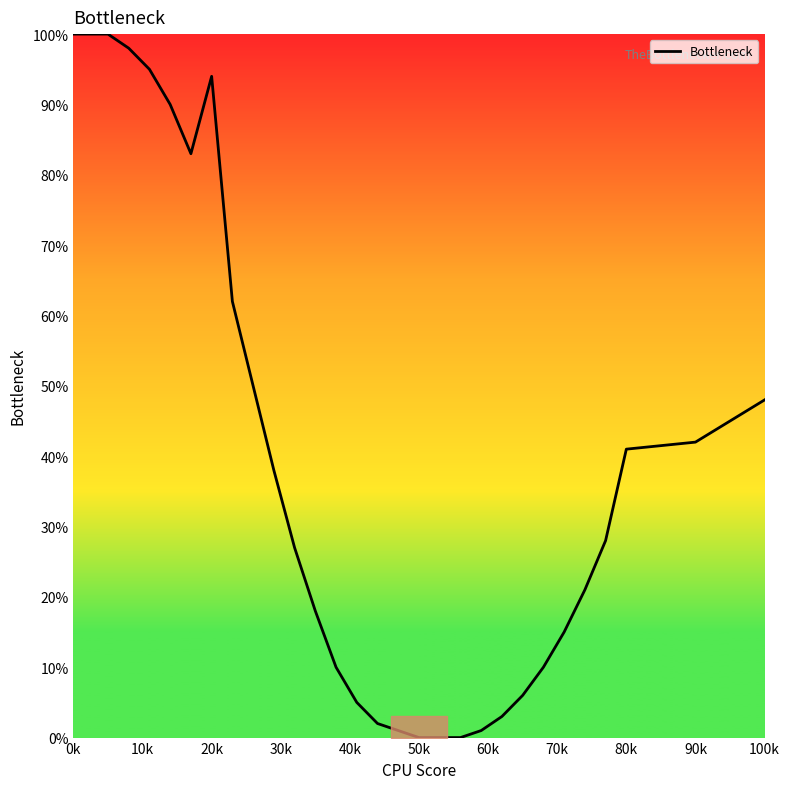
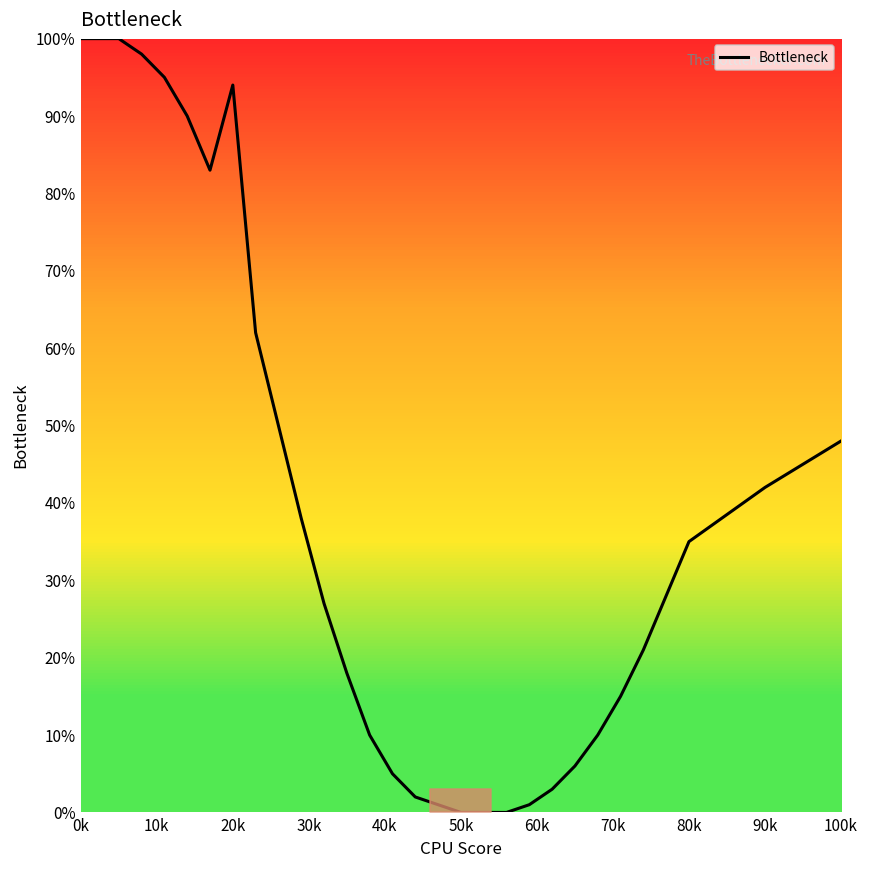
  {
    "Bottleneck": {
      "0k": "100%",
      "20k": "94%",
      "50k": "0%",
-     "80k": "41%",
+     "80k": "35%",
      "90k": "42%",
      "100k": "48%"
    }
  }
